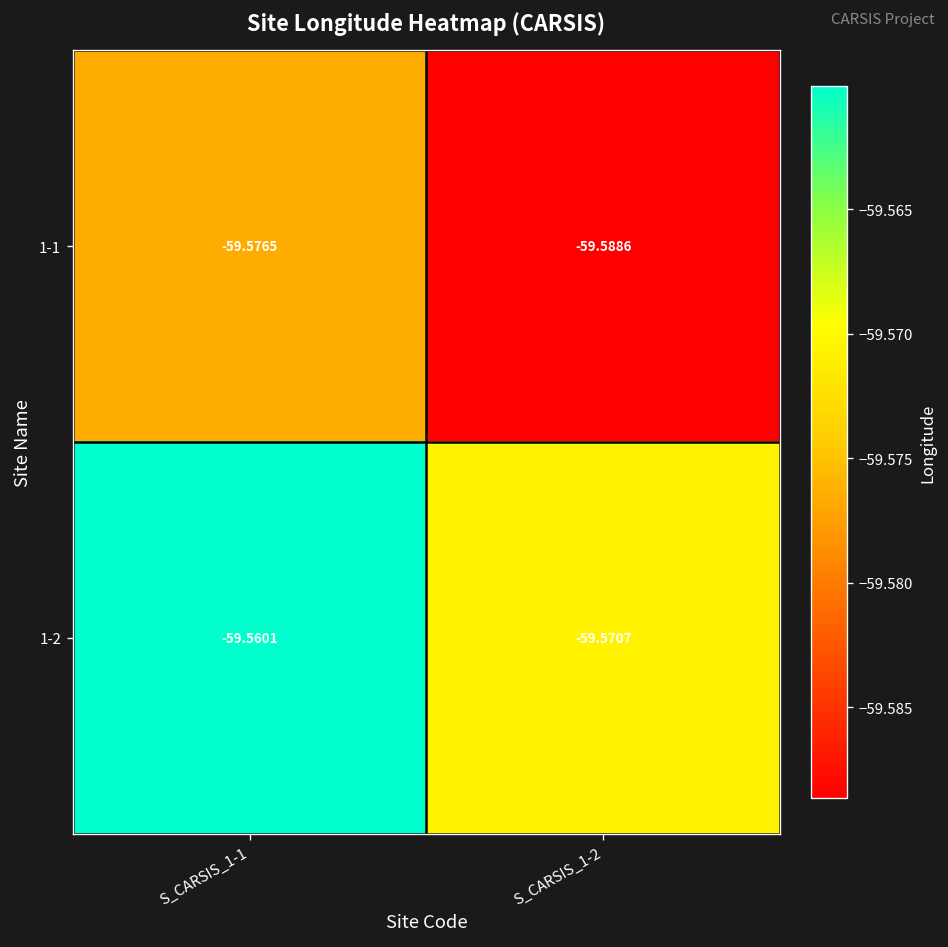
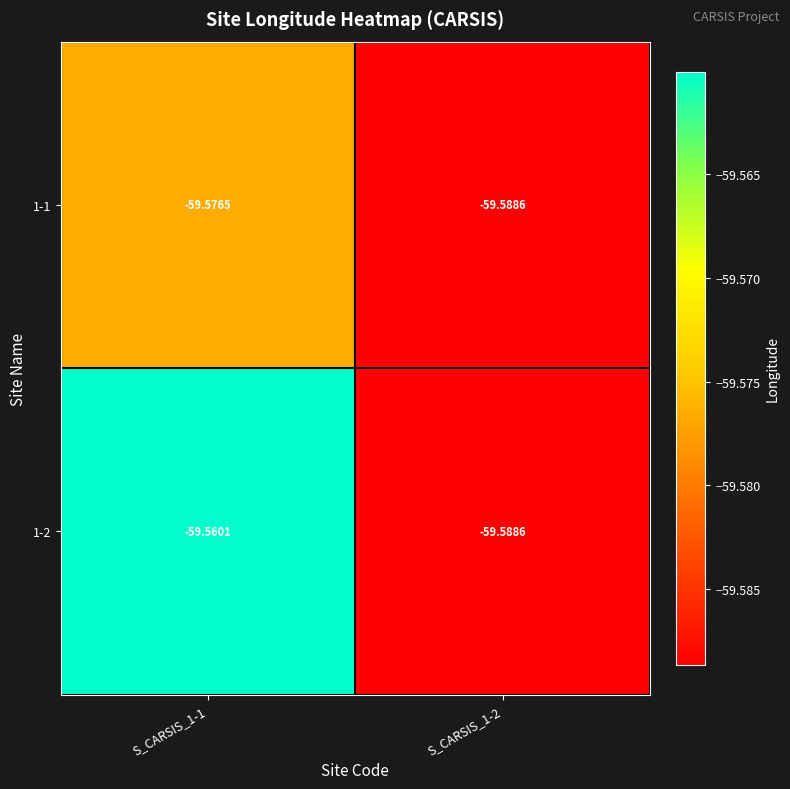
  {
    "1-1": {
      "S_CARSIS_1-1": -59.5765,
      "S_CARSIS_1-2": -59.5886
    },
    "1-2": {
      "S_CARSIS_1-1": -59.5601,
-     "S_CARSIS_1-2": -59.5707
+     "S_CARSIS_1-2": -59.5886
    }
  }
